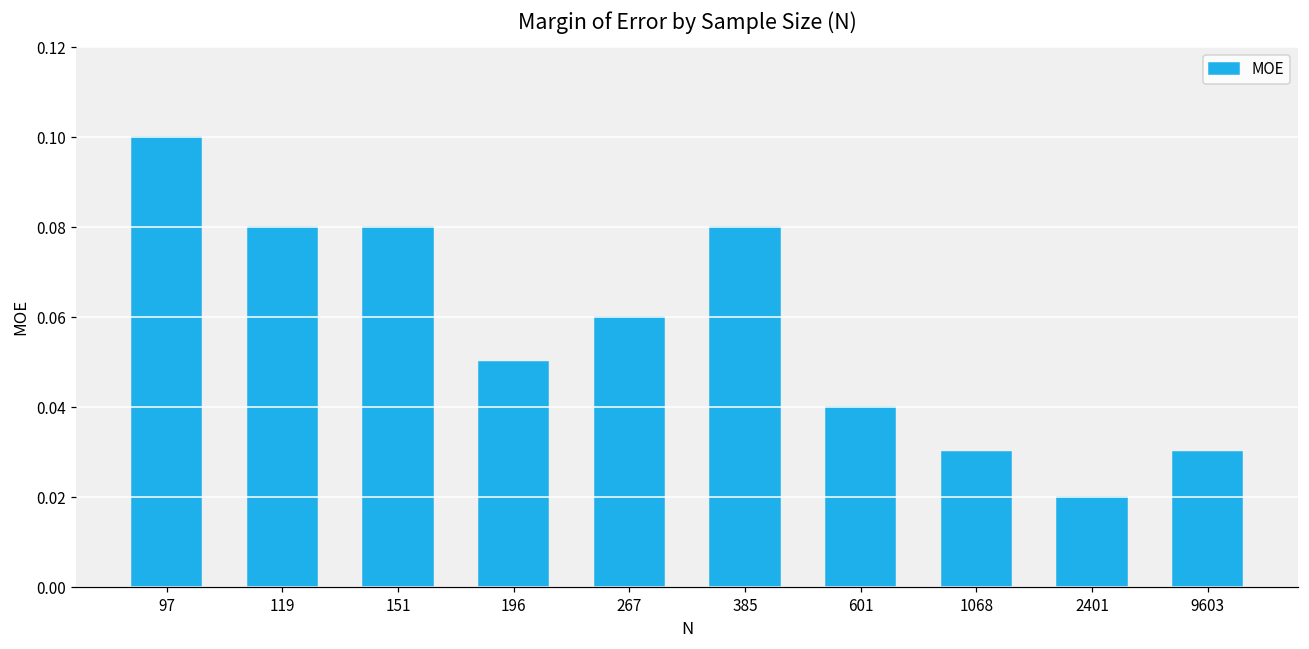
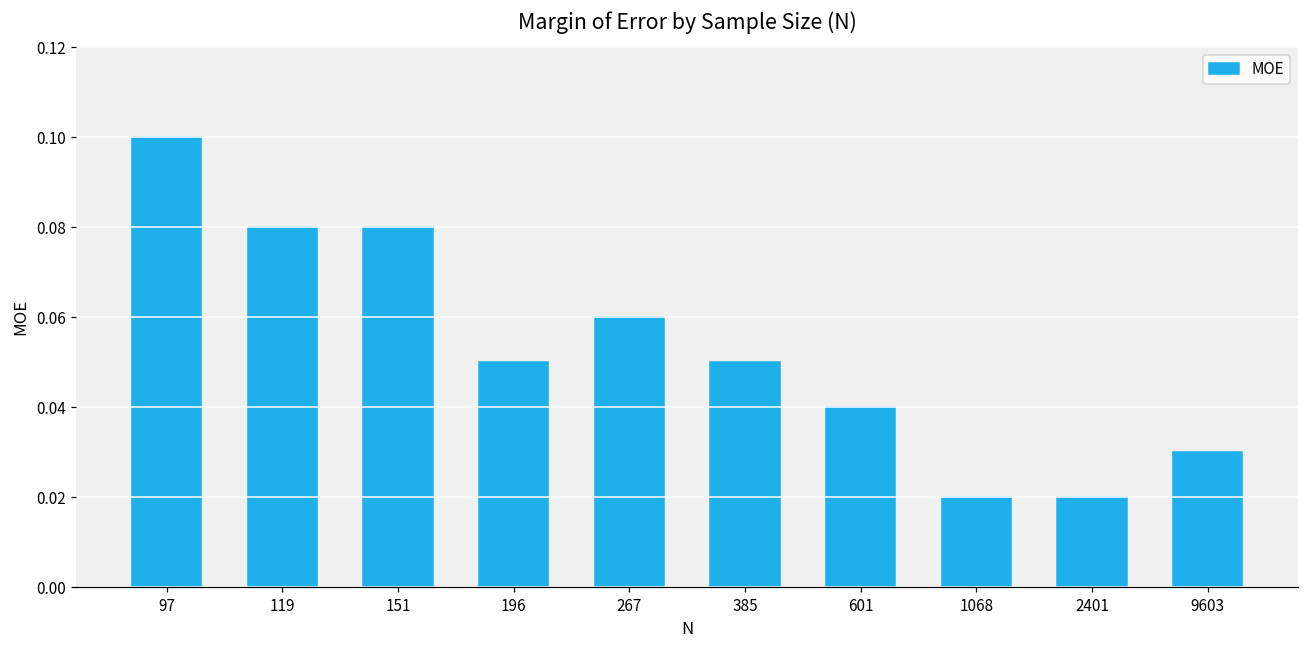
  {
    "97": 0.10,
    "119": 0.08,
    "151": 0.08,
    "196": 0.05,
    "267": 0.06,
-   "385": 0.08,
+   "385": 0.05,
    "601": 0.04,
-   "1068": 0.03,
+   "1068": 0.02,
    "2401": 0.02,
    "9603": 0.03
  }
